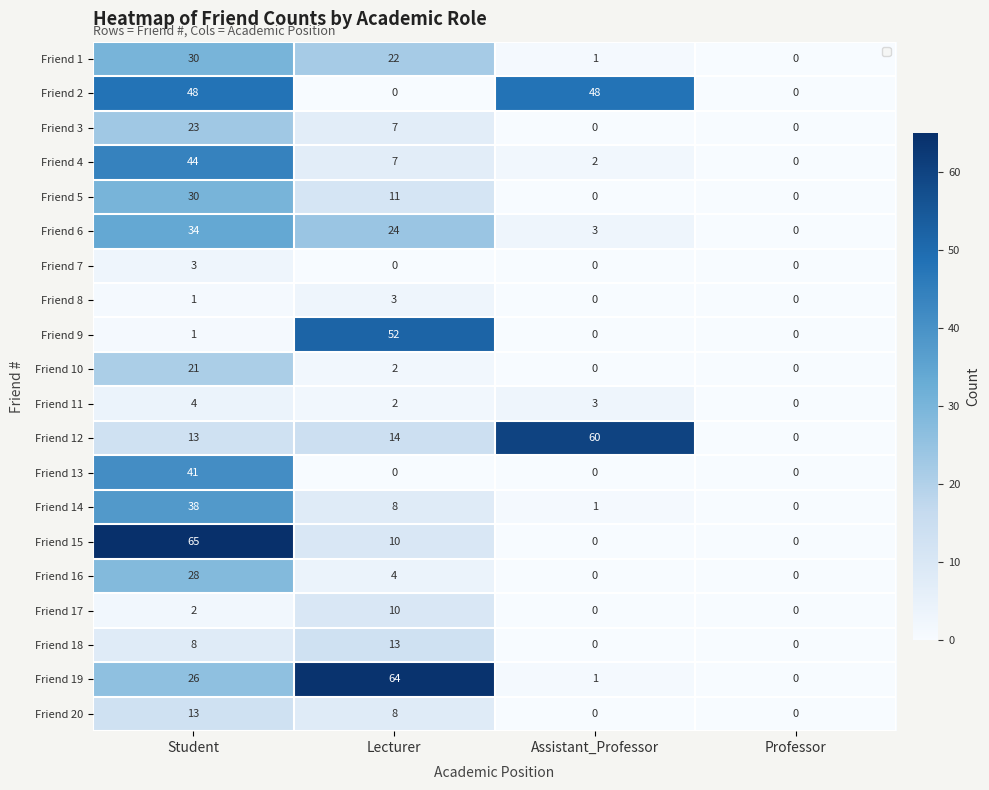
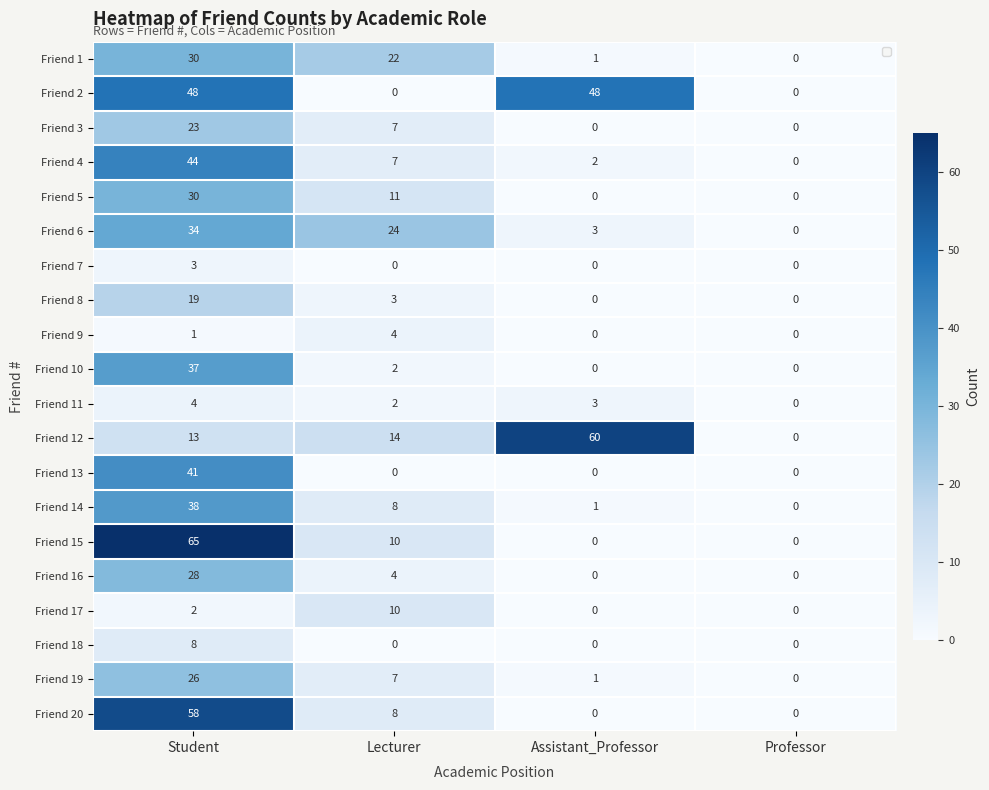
  {
    "Friend 1": {
      "Student": 30,
      "Lecturer": 22,
      "Assistant_Professor": 1,
      "Professor": 0
    },
    "Friend 2": {
      "Student": 48,
      "Lecturer": 0,
      "Assistant_Professor": 48,
      "Professor": 0
    },
    "Friend 3": {
      "Student": 23,
      "Lecturer": 7,
      "Assistant_Professor": 0,
      "Professor": 0
    },
    "Friend 4": {
      "Student": 44,
      "Lecturer": 7,
      "Assistant_Professor": 2,
      "Professor": 0
    },
    "Friend 5": {
      "Student": 30,
      "Lecturer": 11,
      "Assistant_Professor": 0,
      "Professor": 0
    },
    "Friend 6": {
      "Student": 34,
      "Lecturer": 24,
      "Assistant_Professor": 3,
      "Professor": 0
    },
    "Friend 7": {
      "Student": 3,
      "Lecturer": 0,
      "Assistant_Professor": 0,
      "Professor": 0
    },
    "Friend 8": {
-     "Student": 1,
+     "Student": 19,
      "Lecturer": 3,
      "Assistant_Professor": 0,
      "Professor": 0
    },
    "Friend 9": {
      "Student": 1,
-     "Lecturer": 52,
+     "Lecturer": 4,
      "Assistant_Professor": 0,
      "Professor": 0
    },
    "Friend 10": {
-     "Student": 21,
+     "Student": 37,
      "Lecturer": 2,
      "Assistant_Professor": 0,
      "Professor": 0
    },
    "Friend 11": {
      "Student": 4,
      "Lecturer": 2,
      "Assistant_Professor": 3,
      "Professor": 0
    },
    "Friend 12": {
      "Student": 13,
      "Lecturer": 14,
      "Assistant_Professor": 60,
      "Professor": 0
    },
    "Friend 13": {
      "Student": 41,
      "Lecturer": 0,
      "Assistant_Professor": 0,
      "Professor": 0
    },
    "Friend 14": {
      "Student": 38,
      "Lecturer": 8,
      "Assistant_Professor": 1,
      "Professor": 0
    },
    "Friend 15": {
      "Student": 65,
      "Lecturer": 10,
      "Assistant_Professor": 0,
      "Professor": 0
    },
    "Friend 16": {
      "Student": 28,
      "Lecturer": 4,
      "Assistant_Professor": 0,
      "Professor": 0
    },
    "Friend 17": {
      "Student": 2,
      "Lecturer": 10,
      "Assistant_Professor": 0,
      "Professor": 0
    },
    "Friend 18": {
      "Student": 8,
-     "Lecturer": 13,
+     "Lecturer": 0,
      "Assistant_Professor": 0,
      "Professor": 0
    },
    "Friend 19": {
      "Student": 26,
-     "Lecturer": 64,
+     "Lecturer": 7,
      "Assistant_Professor": 1,
      "Professor": 0
    },
    "Friend 20": {
-     "Student": 13,
+     "Student": 58,
      "Lecturer": 8,
      "Assistant_Professor": 0,
      "Professor": 0
    }
  }
